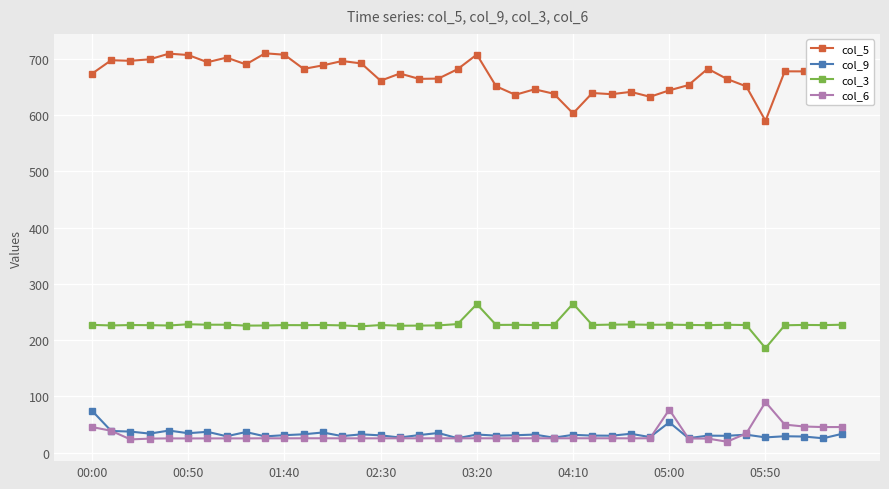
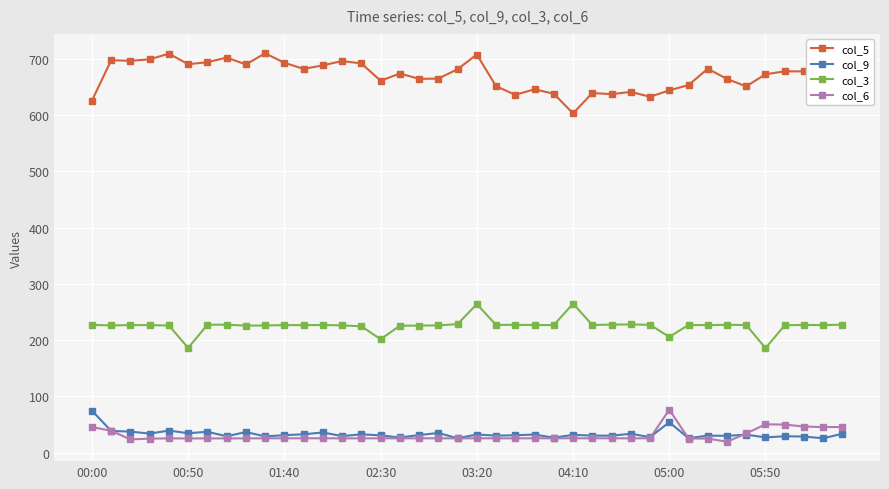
  {
    "col_5": {
-     "00:00": 670,
-     "00:50": 710,
-     "01:40": 710,
+     "00:00": 630,
+     "00:50": 690,
+     "01:40": 690,
      "02:30": 660,
      "03:20": 710,
      "04:10": 600,
      "05:00": 640,
-     "05:50": 590
+     "05:50": 670
    },
    "col_9": {
      "00:00": 70,
      "00:50": 30,
      "01:40": 30,
      "02:30": 30,
      "03:20": 30,
      "04:10": 30,
      "05:00": 50,
      "05:50": 30
    },
    "col_3": {
      "00:00": 230,
-     "00:50": 230,
+     "00:50": 190,
      "01:40": 230,
-     "02:30": 230,
+     "02:30": 200,
      "03:20": 260,
      "04:10": 260,
-     "05:00": 230,
+     "05:00": 210,
      "05:50": 190
    },
    "col_6": {
      "00:00": 50,
      "00:50": 30,
      "01:40": 30,
      "02:30": 30,
      "03:20": 30,
      "04:10": 30,
      "05:00": 80,
-     "05:50": 90
+     "05:50": 50
    }
  }
